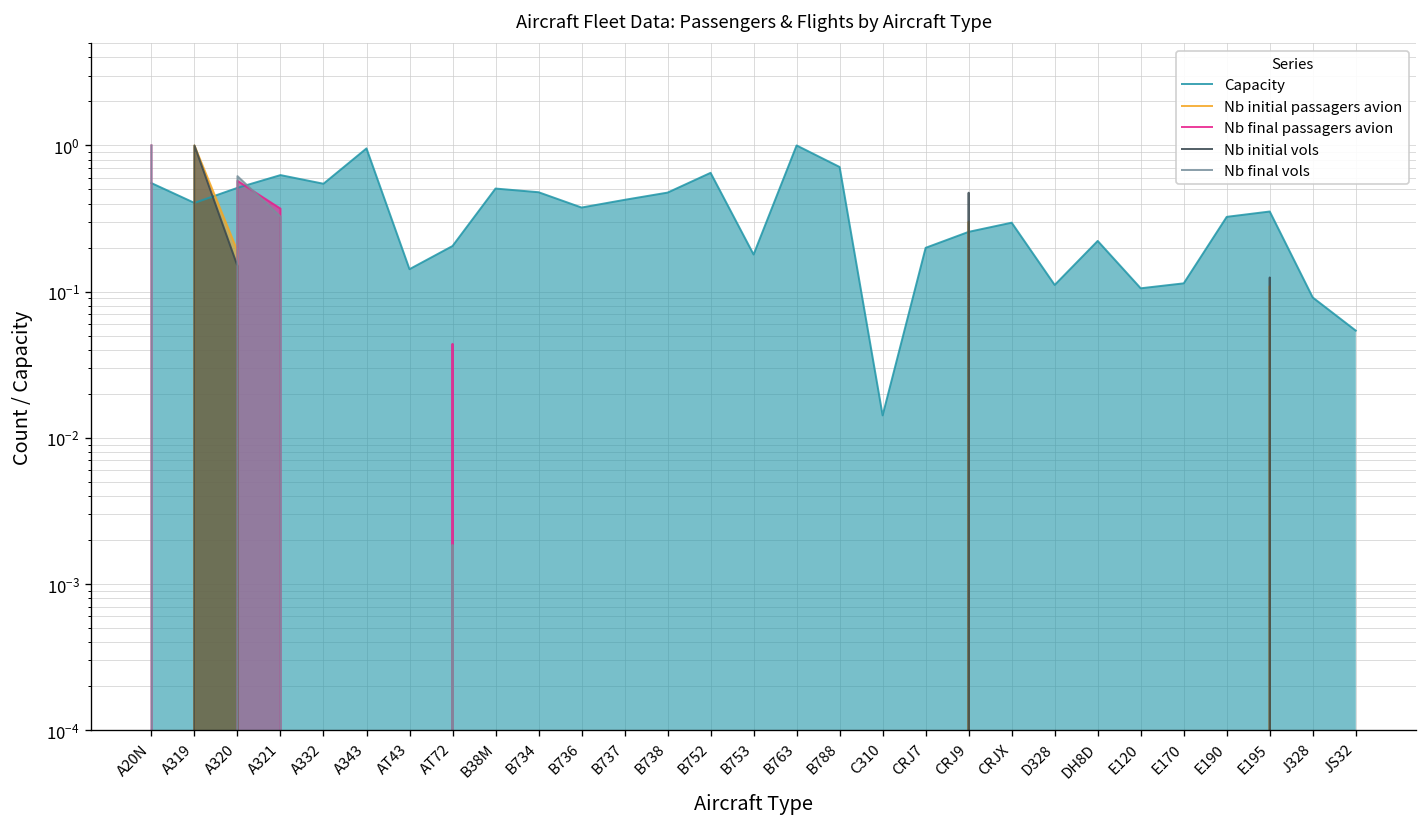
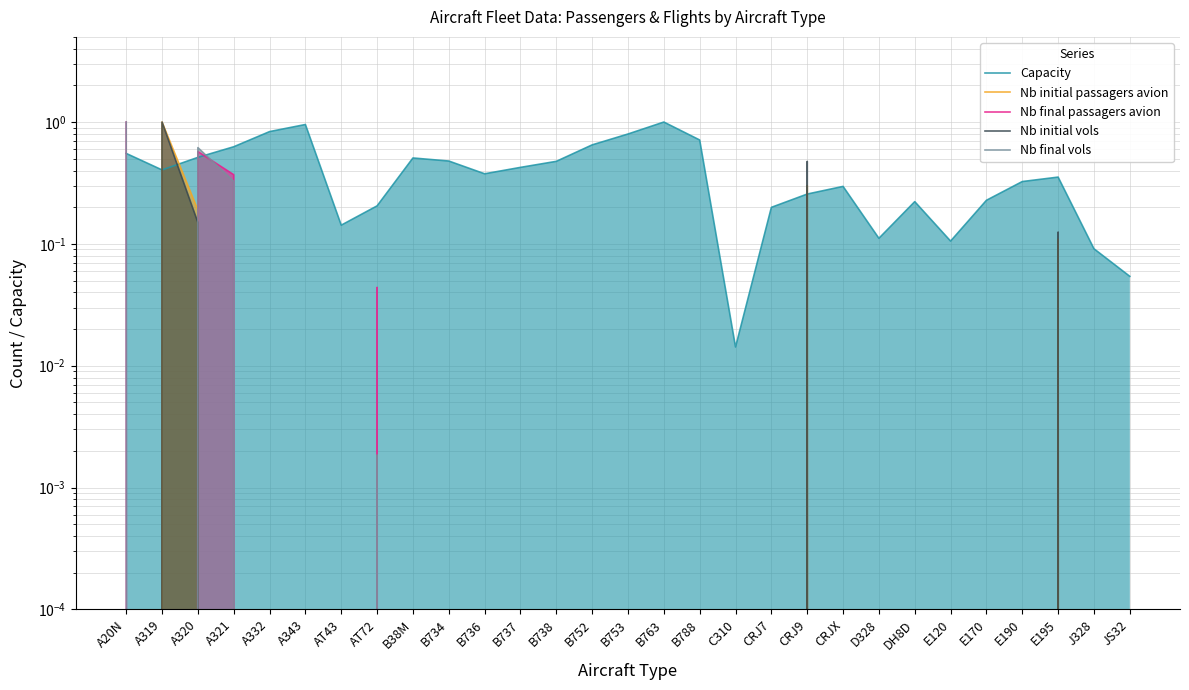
  {
    "Capacity": {
      "A20N": 0.6,
      "A319": 0.40,
      "A320": 0.51,
      "A321": 0.6,
-     "A332": 0.5,
+     "A332": 0.8,
      "A343": 1.0,
      "AT43": 0.14,
      "AT72": 0.21,
      "B38M": 0.51,
      "B734": 0.48,
      "B736": 0.38,
      "B737": 0.42,
      "B738": 0.48,
      "B752": 0.6,
-     "B753": 0.18,
+     "B753": 0.8,
      "B763": 1.0,
      "B788": 0.7,
      "C310": 0.014,
      "CRJ7": 0.20,
      "CRJ9": 0.26,
      "CRJX": 0.30,
      "D328": 0.11,
      "DH8D": 0.22,
      "E120": 0.11,
-     "E170": 0.11,
+     "E170": 0.23,
      "E190": 0.32,
      "E195": 0.35,
      "J328": 0.09,
      "JS32": 0.05
    },
    "Nb initial passagers avion": {
      "A320": 0.19,
      "CRJ9": 0.30,
      "E195": 0.11
    },
    "Nb final passagers avion": {
      "A320": 0.6,
      "A321": 0.37,
      "AT72": 0.044
    },
    "Nb initial vols": {
      "A320": 0.15,
      "CRJ9": 0.47,
      "E195": 0.12
    },
    "Nb final vols": {
      "A320": 0.6,
      "A321": 0.33,
      "AT72": 0.0019
    }
  }
